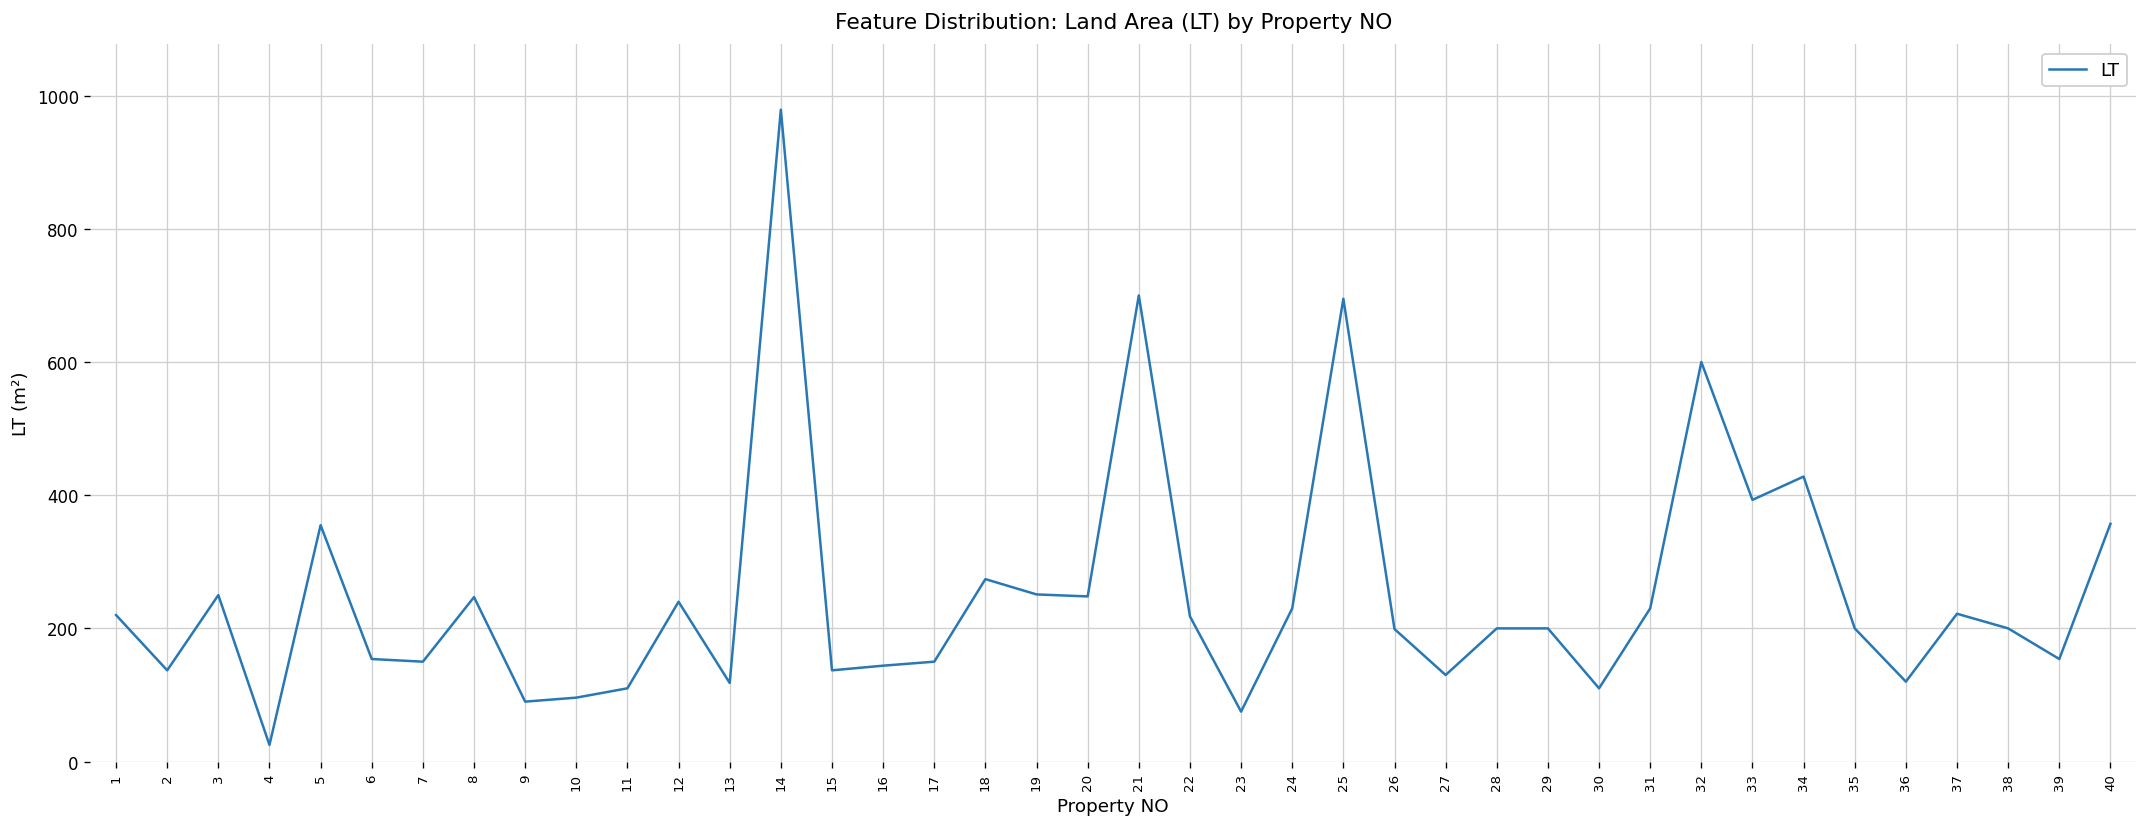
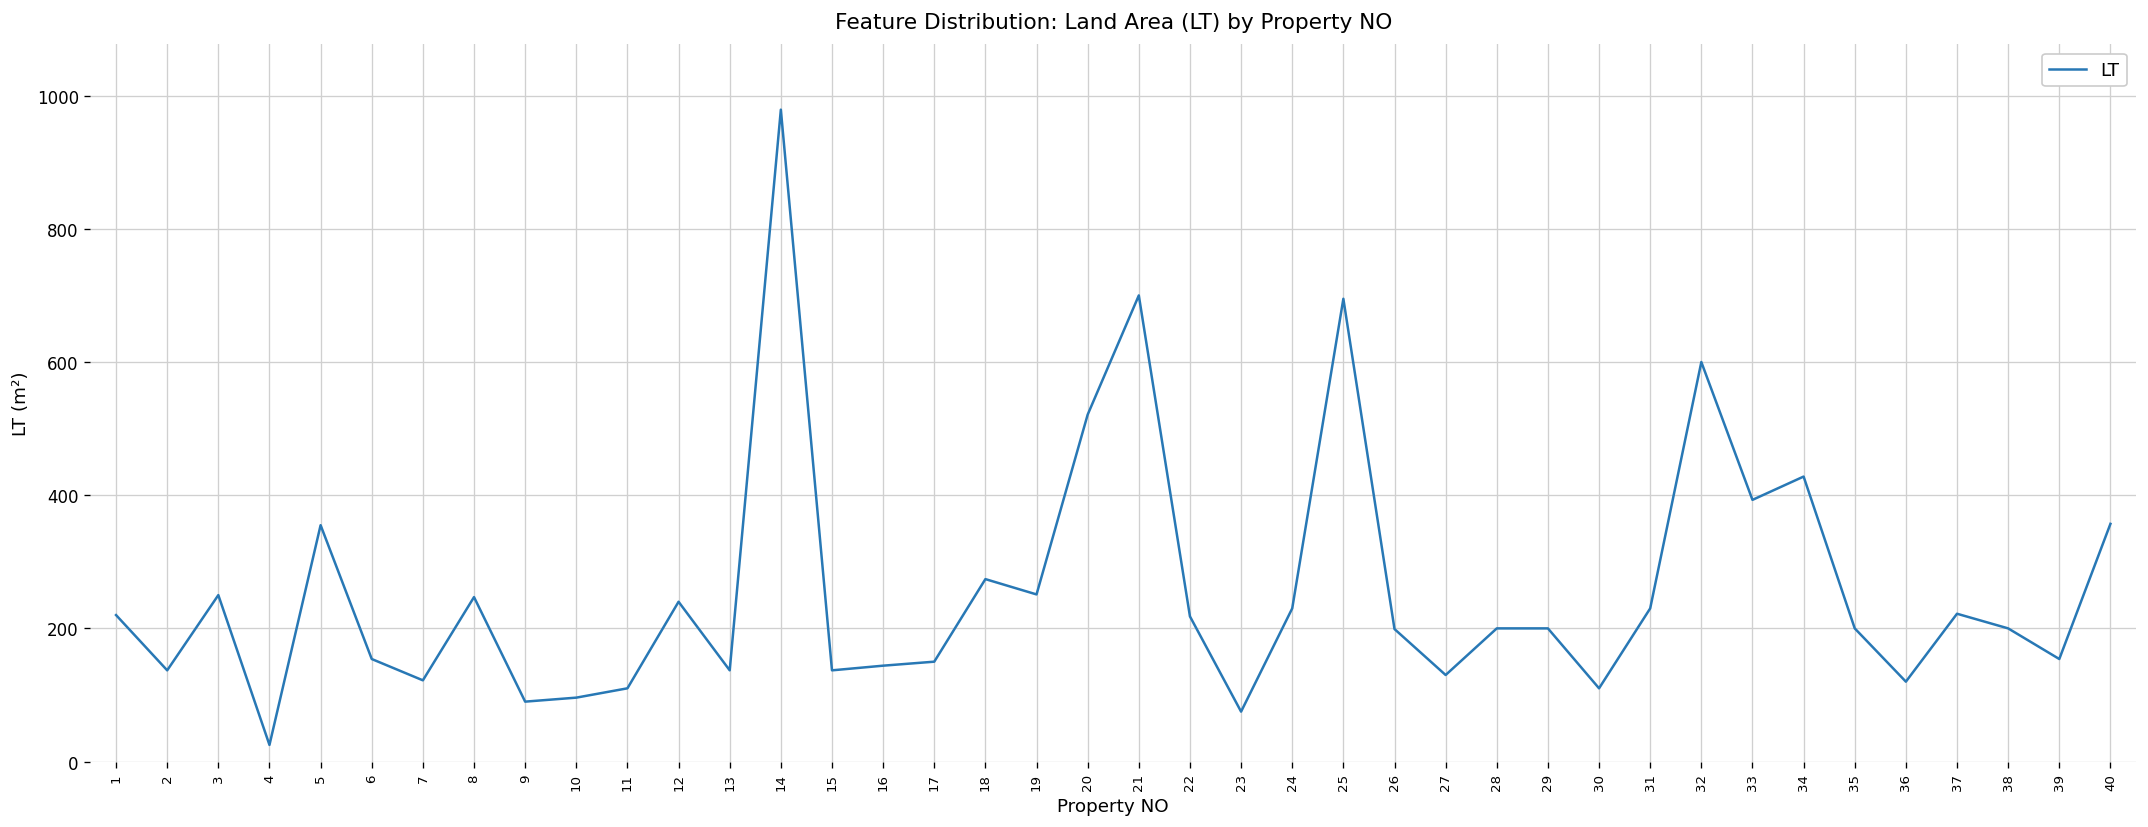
  {
    "1": 220,
    "2": 140,
    "3": 250,
    "4": 30,
    "5": 360,
    "6": 150,
-   "7": 150,
+   "7": 120,
    "8": 250,
    "9": 90,
    "10": 100,
    "11": 110,
    "12": 240,
-   "13": 120,
+   "13": 140,
    "14": 980,
    "15": 140,
    "16": 140,
    "17": 150,
    "18": 270,
    "19": 250,
-   "20": 250,
+   "20": 520,
    "21": 700,
    "22": 220,
    "23": 80,
    "24": 230,
    "25": 700,
    "26": 200,
    "27": 130,
    "28": 200,
    "29": 200,
    "30": 110,
    "31": 230,
    "32": 600,
    "33": 390,
    "34": 430,
    "35": 200,
    "36": 120,
    "37": 220,
    "38": 200,
    "39": 150,
    "40": 360
  }
